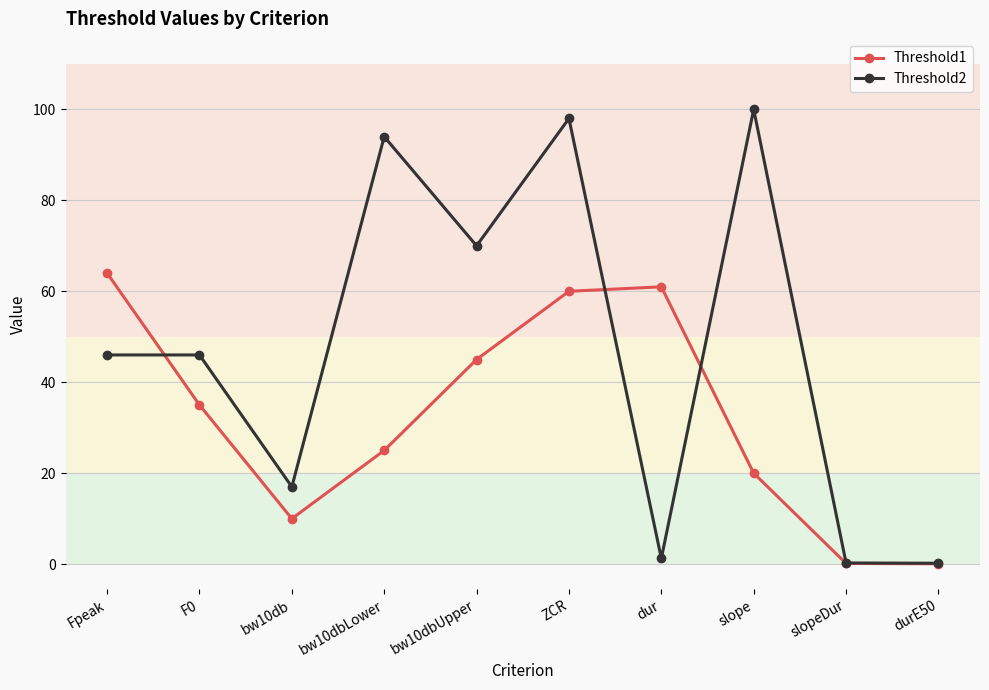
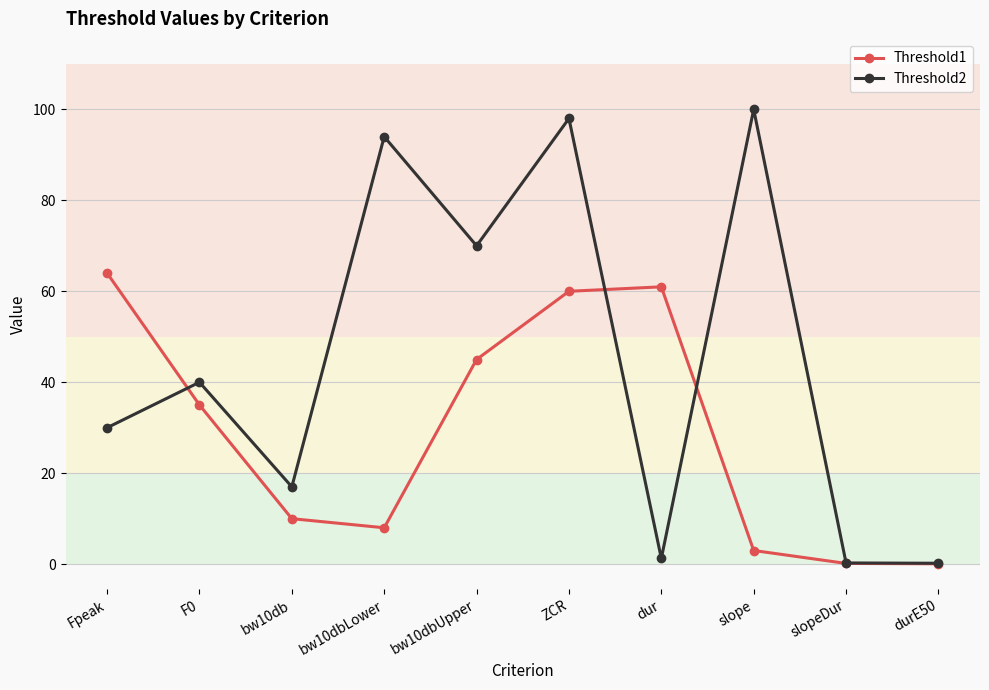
  {
    "Threshold1": {
      "Fpeak": 64,
      "F0": 35,
      "bw10db": 10,
-     "bw10dbLower": 25,
+     "bw10dbLower": 8,
      "bw10dbUpper": 45,
      "ZCR": 60,
      "dur": 61,
-     "slope": 20
+     "slope": 3
    },
    "Threshold2": {
-     "Fpeak": 46,
-     "F0": 46,
+     "Fpeak": 30,
+     "F0": 40,
      "bw10db": 17,
      "bw10dbLower": 94,
      "bw10dbUpper": 70,
      "ZCR": 98,
      "dur": 1,
      "slope": 100
    }
  }
